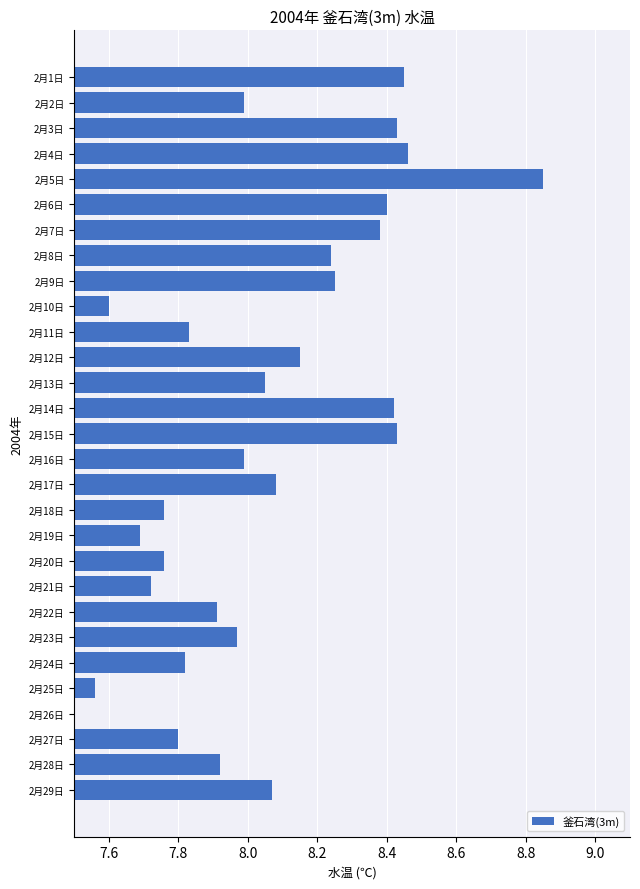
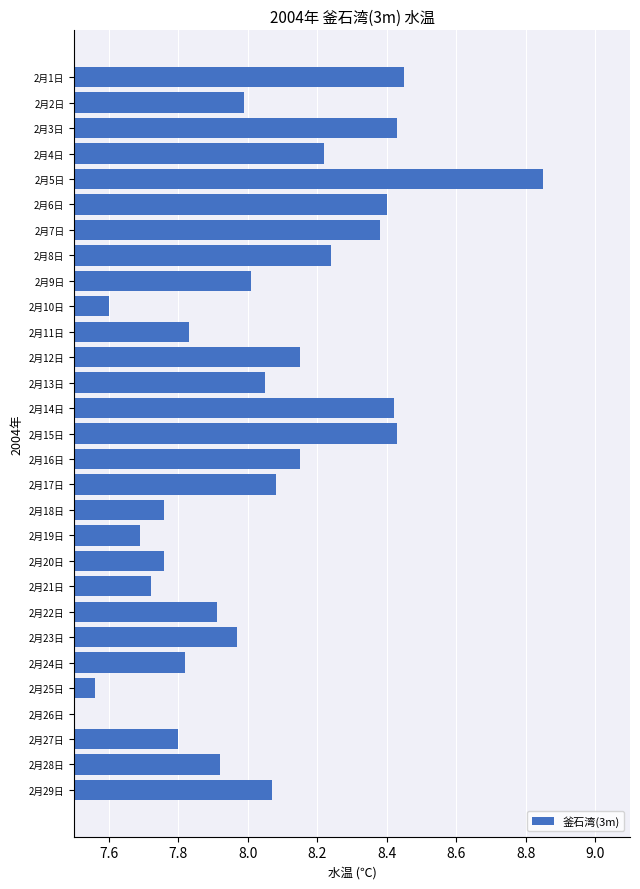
  {
    "2月1日": 8.45,
    "2月2日": 7.99,
    "2月3日": 8.43,
-   "2月4日": 8.46,
+   "2月4日": 8.22,
    "2月5日": 8.85,
    "2月6日": 8.40,
    "2月7日": 8.38,
    "2月8日": 8.24,
-   "2月9日": 8.25,
+   "2月9日": 8.01,
    "2月10日": 7.60,
    "2月11日": 7.83,
    "2月12日": 8.15,
    "2月13日": 8.05,
    "2月14日": 8.42,
    "2月15日": 8.43,
-   "2月16日": 7.99,
+   "2月16日": 8.15,
    "2月17日": 8.08,
    "2月18日": 7.76,
    "2月19日": 7.69,
    "2月20日": 7.76,
    "2月21日": 7.72,
    "2月22日": 7.91,
    "2月23日": 7.97,
    "2月24日": 7.82,
    "2月25日": 7.56,
    "2月27日": 7.80,
    "2月28日": 7.92,
    "2月29日": 8.07
  }
